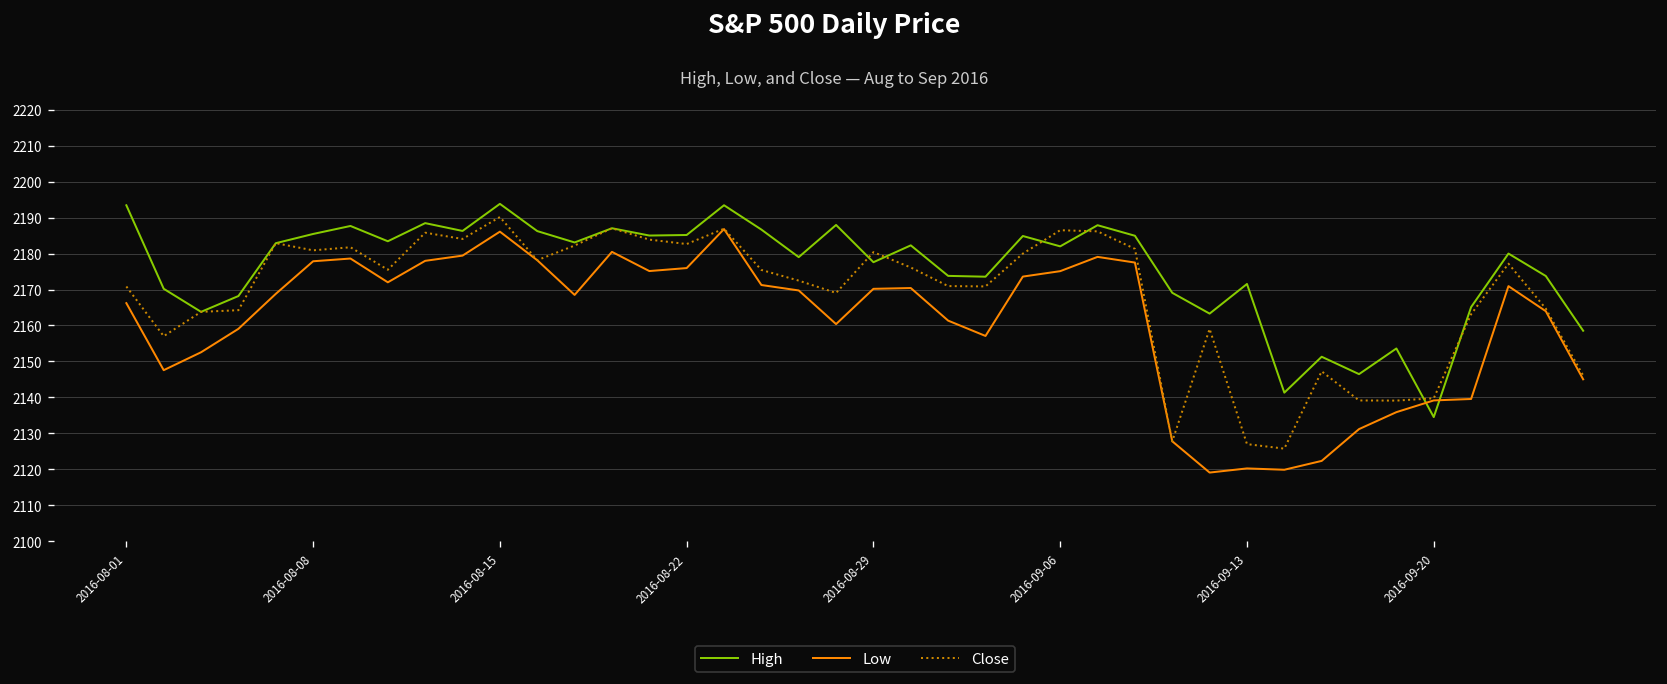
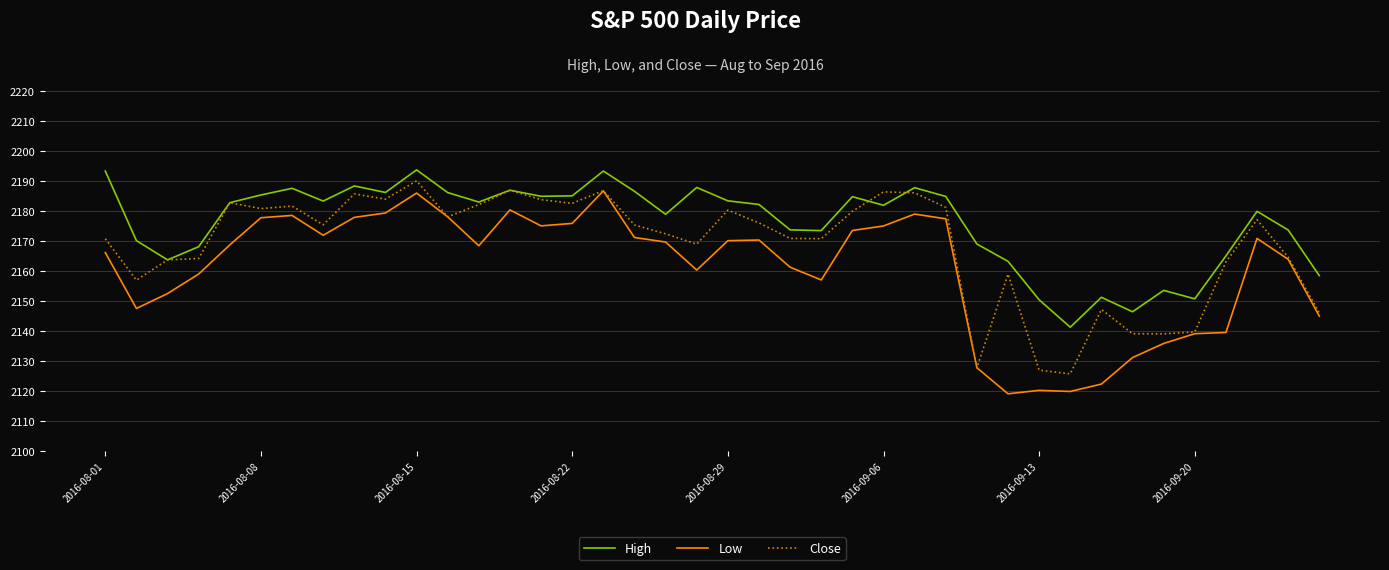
  {
    "High": {
      "2016-08-01": 2193,
      "2016-08-08": 2185,
      "2016-08-15": 2194,
      "2016-08-22": 2185,
-     "2016-08-29": 2178,
+     "2016-08-29": 2183,
      "2016-09-06": 2182,
-     "2016-09-13": 2172,
-     "2016-09-20": 2135
+     "2016-09-13": 2150,
+     "2016-09-20": 2151
    }
  }
